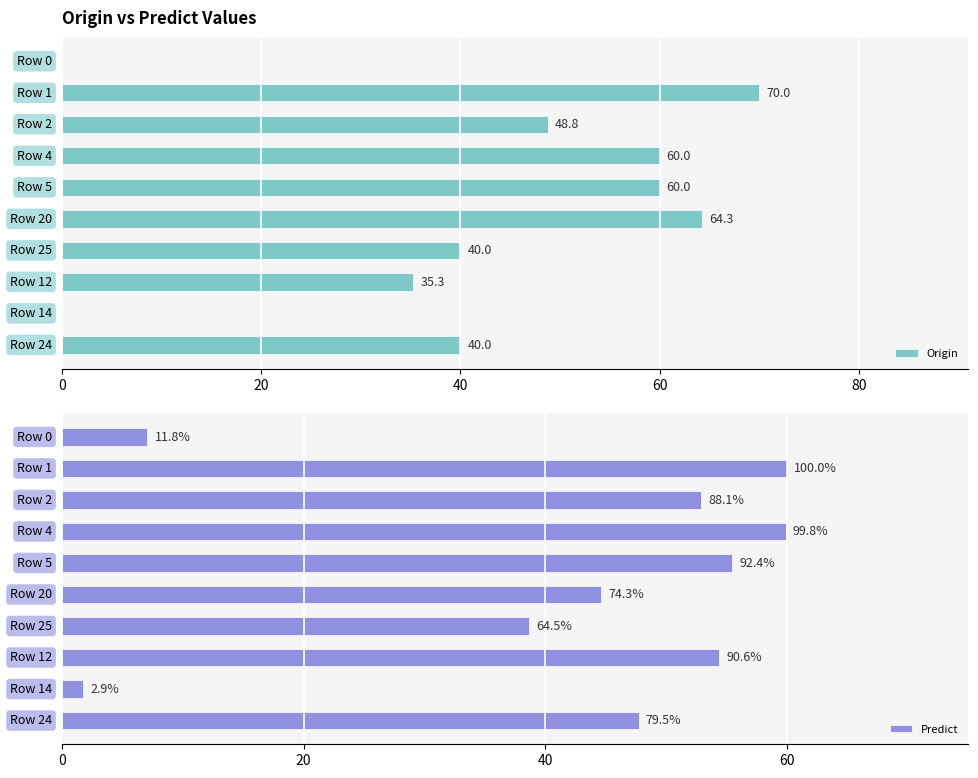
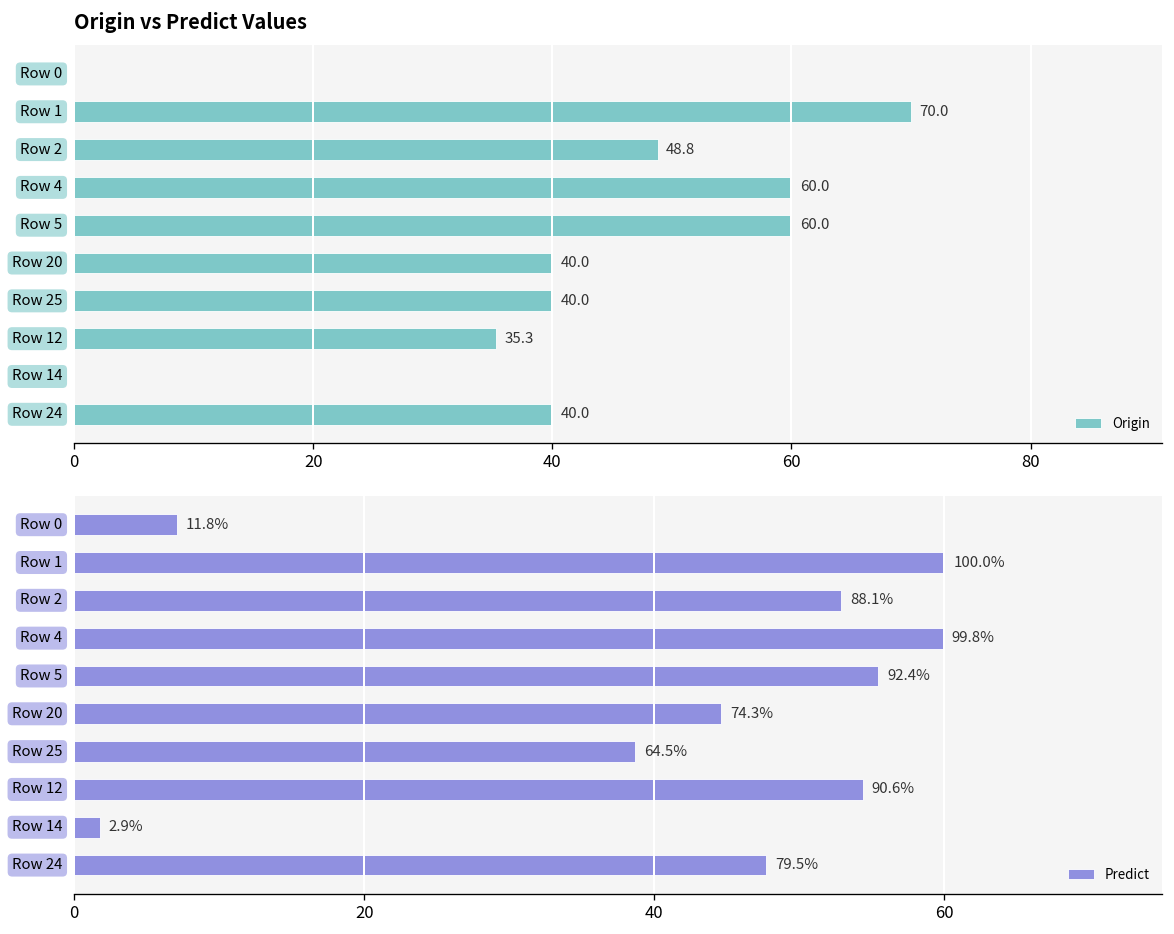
  {
    "Origin vs Predict Values": {
      "Row 1": 70.0,
      "Row 2": 48.8,
      "Row 4": 60.0,
      "Row 5": 60.0,
-     "Row 20": 64.3,
+     "Row 20": 40.0,
      "Row 25": 40.0,
      "Row 12": 35.3,
      "Row 24": 40.0
    }
  }
